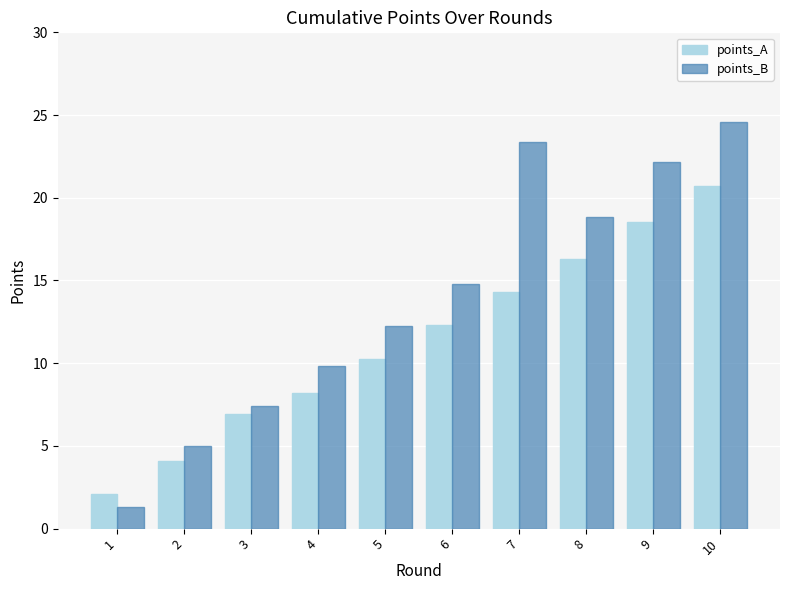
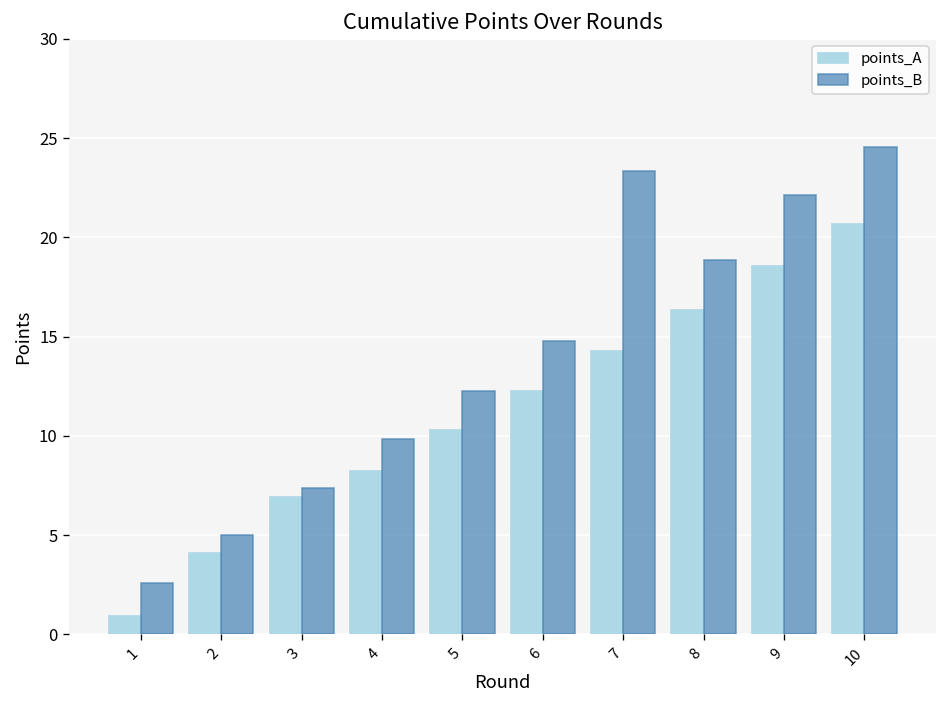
  {
    "points_A": {
-     "1": 2.1,
+     "1": 0.9,
      "2": 4.1,
      "3": 6.9,
      "4": 8.2,
      "5": 10.3,
      "6": 12.3,
      "7": 14.3,
      "8": 16.3,
      "9": 18.5,
      "10": 20.7
    },
    "points_B": {
-     "1": 1.3,
+     "1": 2.6,
      "2": 5.0,
      "3": 7.4,
      "4": 9.8,
      "5": 12.3,
      "6": 14.8,
      "7": 23.4,
      "8": 18.8,
      "9": 22.2,
      "10": 24.6
    }
  }
